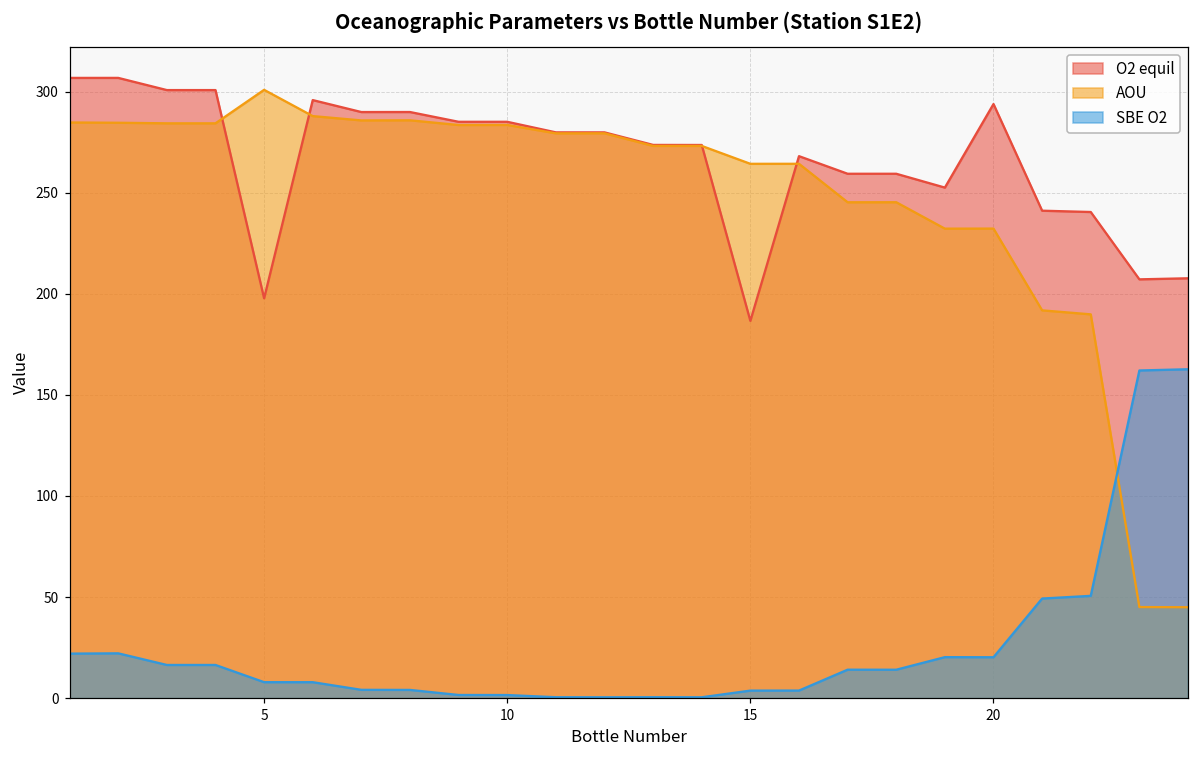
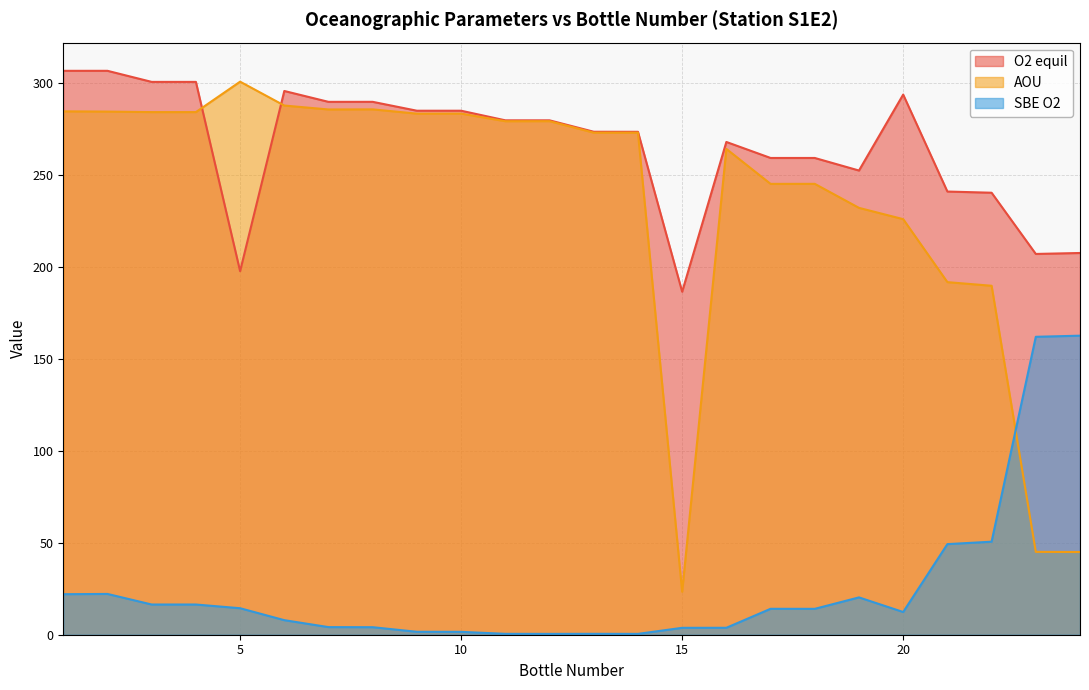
  {
    "O2 equil": {
      "5": 198,
      "10": 285,
      "15": 187,
      "20": 294
    },
    "AOU": {
      "5": 301,
      "10": 283,
-     "15": 264,
-     "20": 232
+     "15": 23,
+     "20": 226
    },
    "SBE O2": {
-     "5": 8,
+     "5": 14,
      "10": 2,
      "15": 4,
-     "20": 20
+     "20": 12
    }
  }
